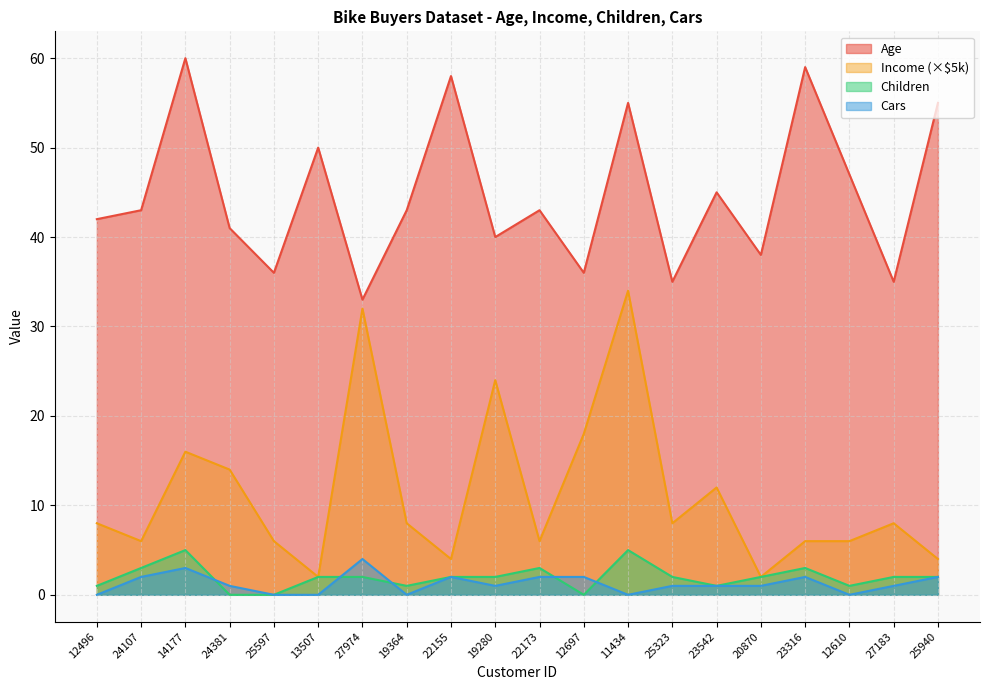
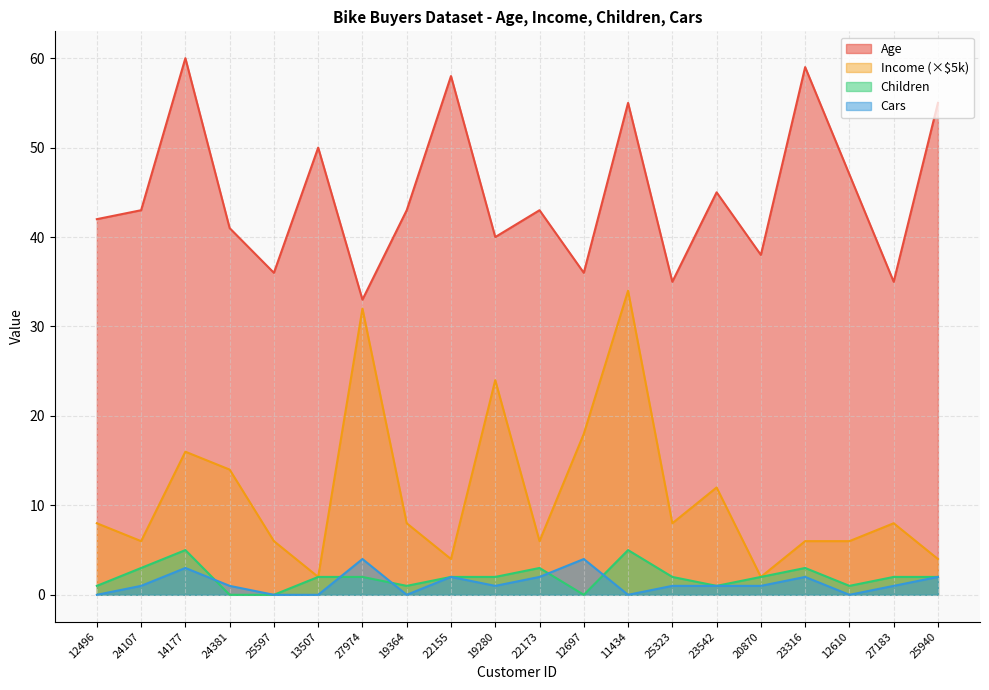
  {
    "Age": {
      "12496": 42,
      "24107": 43,
      "14177": 60,
      "24381": 41,
      "25597": 36,
      "13507": 50,
      "27974": 33,
      "19364": 43,
      "22155": 58,
      "19280": 40,
      "22173": 43,
      "12697": 36,
      "11434": 55,
      "25323": 35,
      "23542": 45,
      "20870": 38,
      "23316": 59,
      "12610": 47,
      "27183": 35
    },
    "Income (×$5k)": {
      "12496": 8,
      "24107": 6,
      "14177": 16,
      "24381": 14,
      "25597": 6,
      "27974": 32,
      "19364": 8,
      "22155": 4,
      "19280": 24,
      "22173": 6,
      "12697": 18,
      "11434": 34,
      "25323": 8,
      "23542": 12,
      "23316": 6,
      "12610": 6,
      "27183": 8,
      "25940": 4
    },
    "Children": {
      "12496": 1,
      "24107": 3,
      "14177": 5,
      "24381": 0,
      "27974": 2,
      "19364": 1,
      "19280": 2,
      "22173": 3,
      "12697": 0,
      "11434": 5,
      "25323": 2,
      "23316": 3,
      "12610": 1,
      "27183": 2
    },
    "Cars": {
      "12496": 0,
-     "24107": 2,
+     "24107": 1,
      "14177": 3,
      "24381": 1,
      "13507": 0,
      "27974": 4,
      "19364": 0,
      "19280": 1,
      "22173": 2,
-     "12697": 2,
+     "12697": 4,
      "11434": 0,
      "25323": 1,
      "20870": 1,
      "23316": 2,
      "12610": 0,
      "27183": 1
    }
  }
